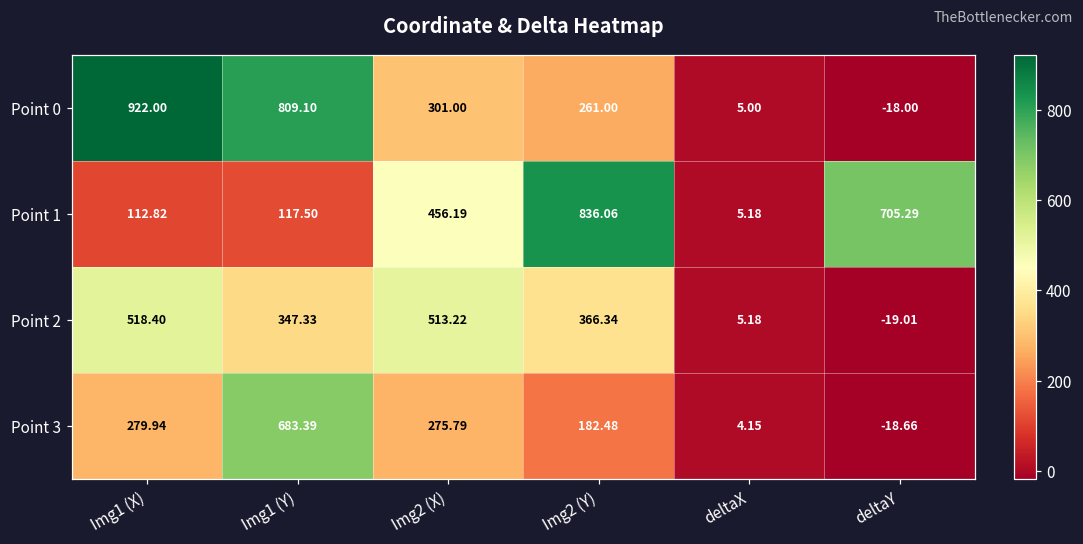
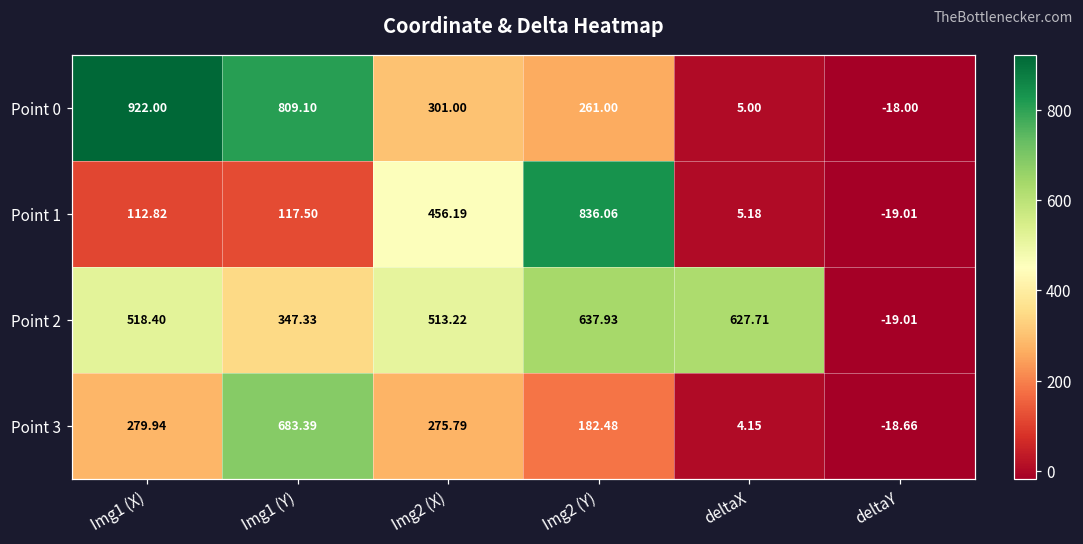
  {
    "Point 0": {
      "Img1 (X)": 922.00,
      "Img1 (Y)": 809.10,
      "Img2 (X)": 301.00,
      "Img2 (Y)": 261.00,
      "deltaX": 5.00,
      "deltaY": -18.00
    },
    "Point 1": {
      "Img1 (X)": 112.82,
      "Img1 (Y)": 117.50,
      "Img2 (X)": 456.19,
      "Img2 (Y)": 836.06,
      "deltaX": 5.18,
-     "deltaY": 705.29
+     "deltaY": -19.01
    },
    "Point 2": {
      "Img1 (X)": 518.40,
      "Img1 (Y)": 347.33,
      "Img2 (X)": 513.22,
-     "Img2 (Y)": 366.34,
-     "deltaX": 5.18,
+     "Img2 (Y)": 637.93,
+     "deltaX": 627.71,
      "deltaY": -19.01
    },
    "Point 3": {
      "Img1 (X)": 279.94,
      "Img1 (Y)": 683.39,
      "Img2 (X)": 275.79,
      "Img2 (Y)": 182.48,
      "deltaX": 4.15,
      "deltaY": -18.66
    }
  }
